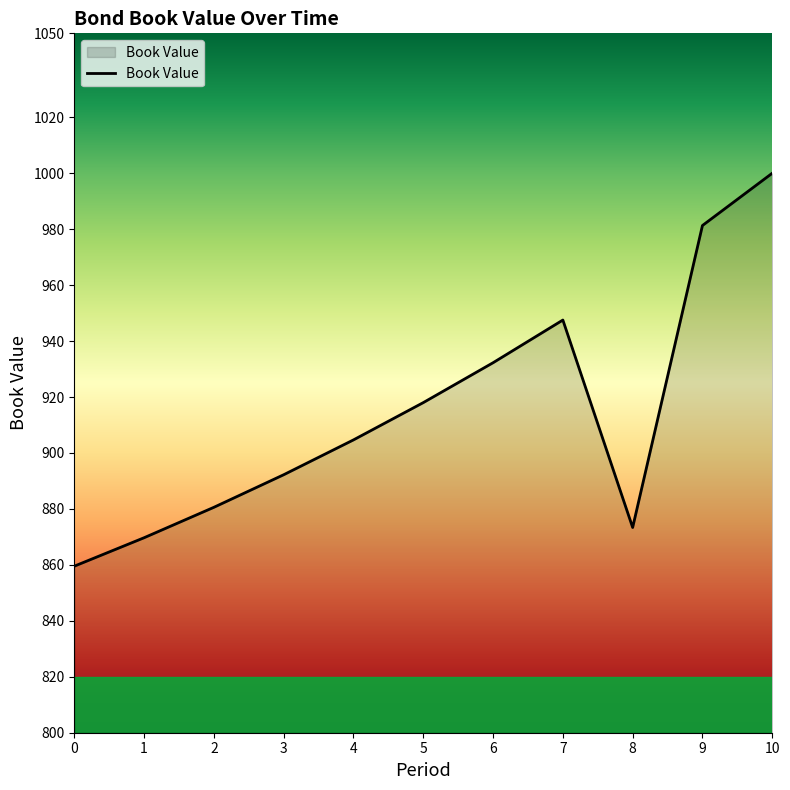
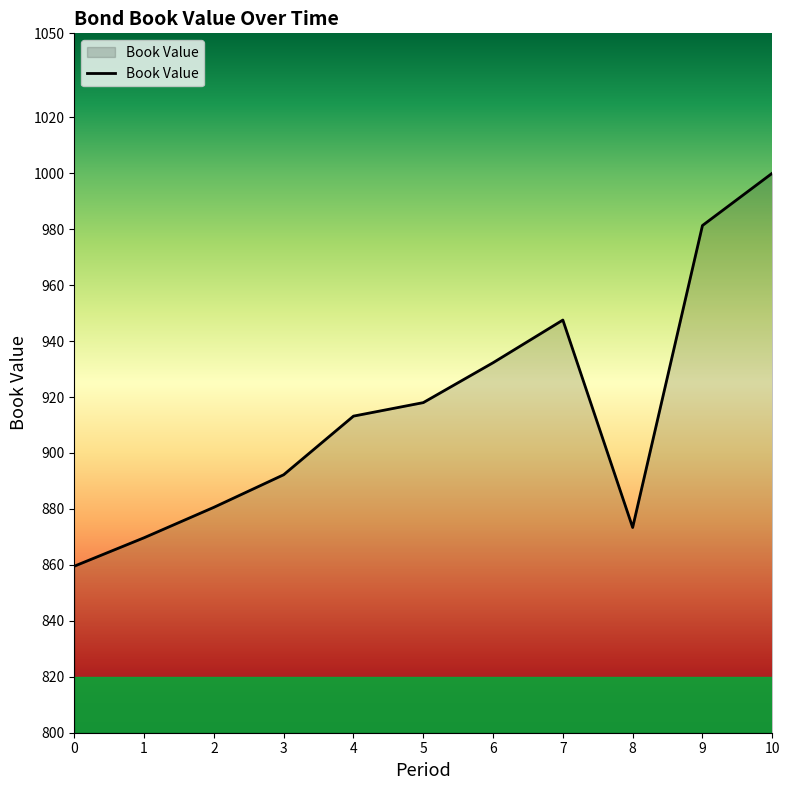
  {
    "0": 860,
    "1": 870,
    "2": 881,
    "3": 892,
-   "4": 905,
+   "4": 913,
    "5": 918,
    "6": 932,
    "7": 948,
    "8": 873,
    "9": 981,
    "10": 1000
  }
